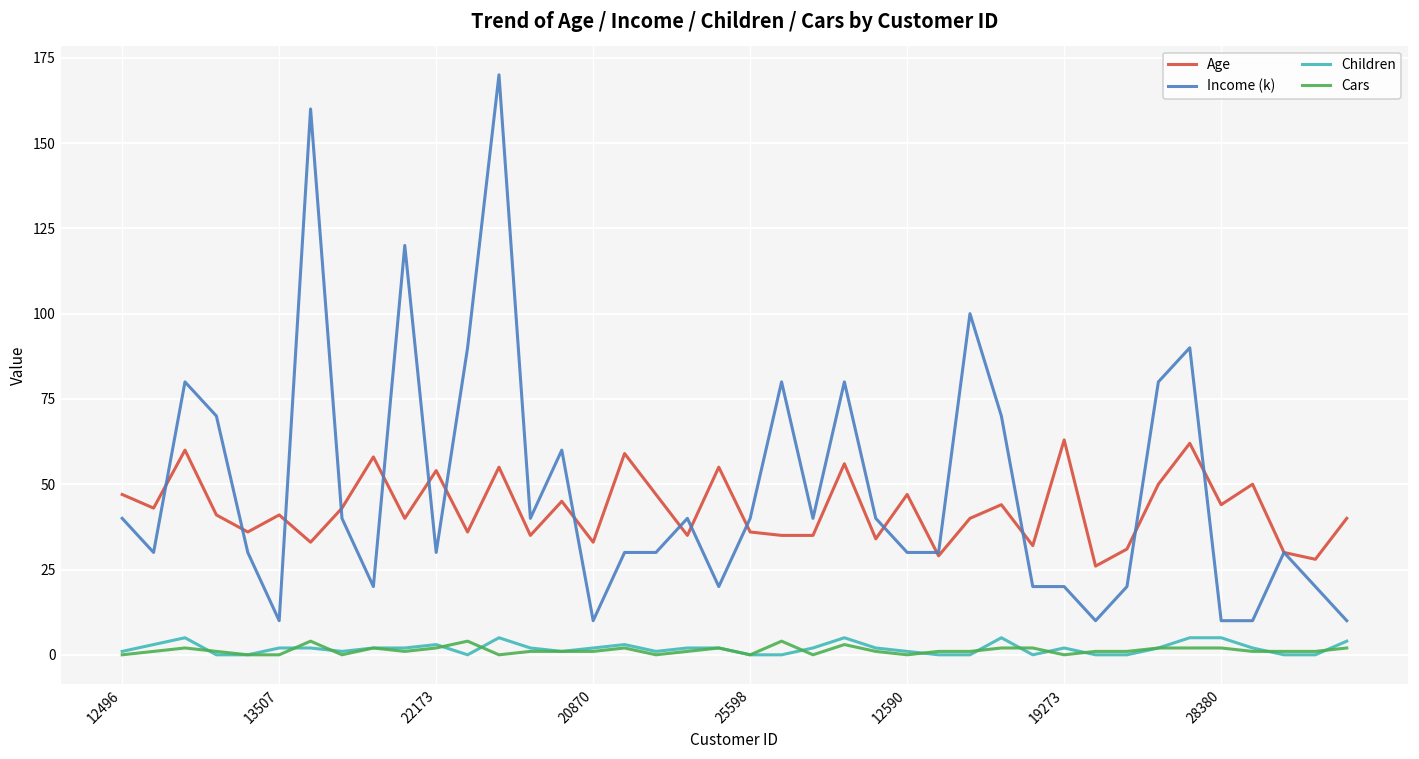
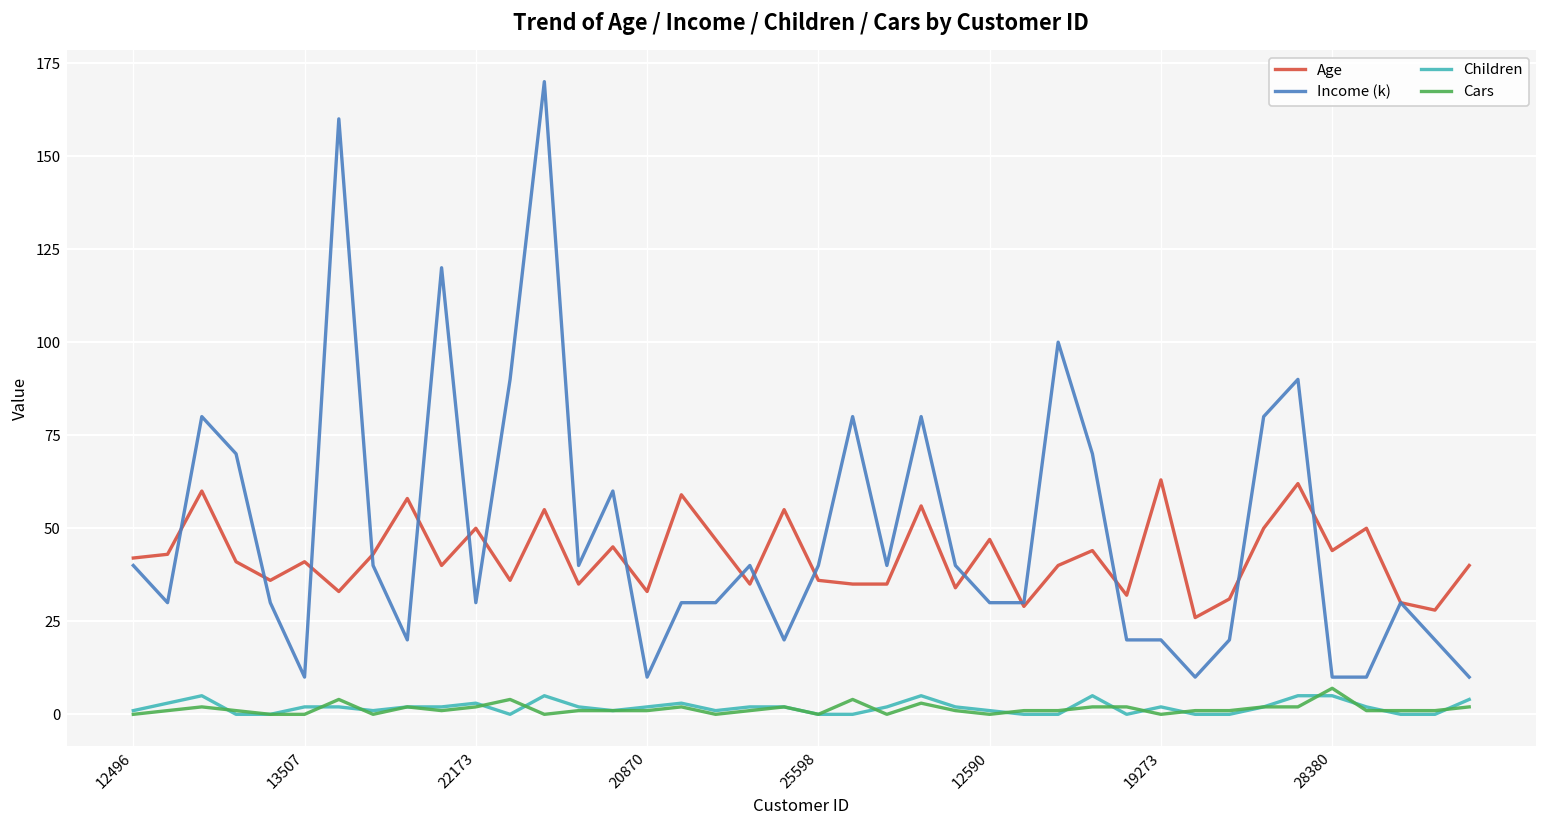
  {
    "Age": {
-     "12496": 47,
+     "12496": 42,
      "13507": 41,
-     "22173": 54,
+     "22173": 50,
      "20870": 33,
      "25598": 36,
      "12590": 47,
      "19273": 63,
      "28380": 44
    },
    "Cars": {
      "12496": 0,
      "13507": 0,
      "22173": 2,
      "20870": 1,
      "12590": 0,
      "19273": 0,
-     "28380": 2
+     "28380": 7
    }
  }
